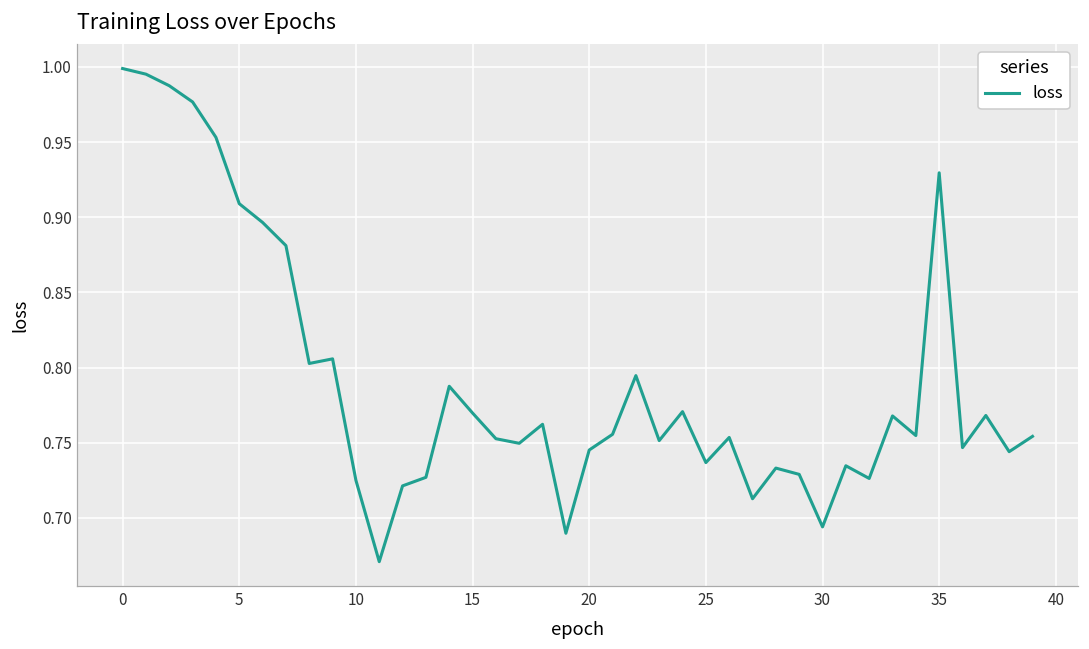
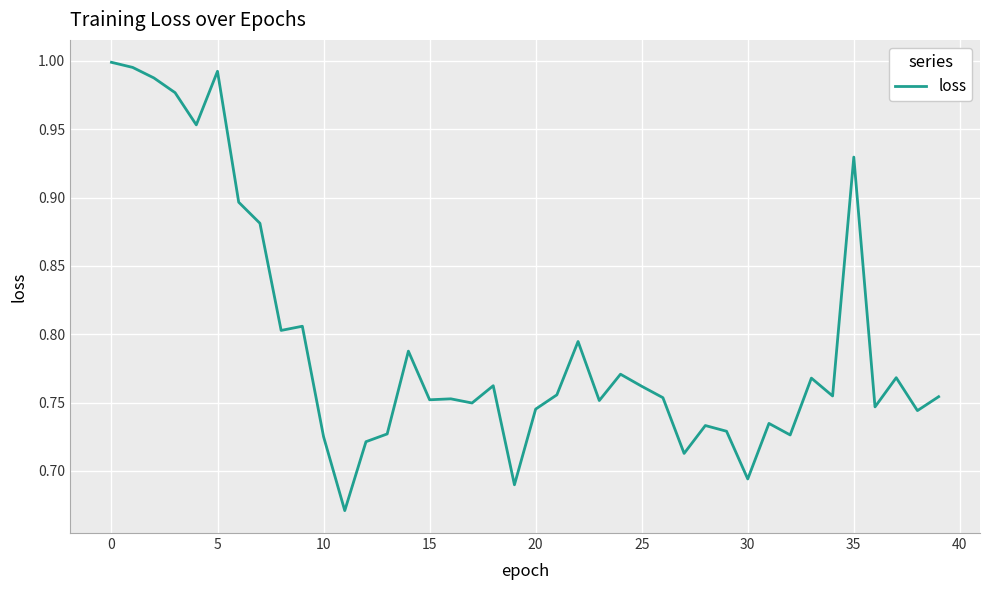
  {
    "0": 0.999,
-   "5": 0.909,
+   "5": 0.992,
    "10": 0.725,
-   "15": 0.770,
+   "15": 0.752,
    "20": 0.745,
-   "25": 0.737,
+   "25": 0.762,
    "30": 0.694,
    "35": 0.930
  }
